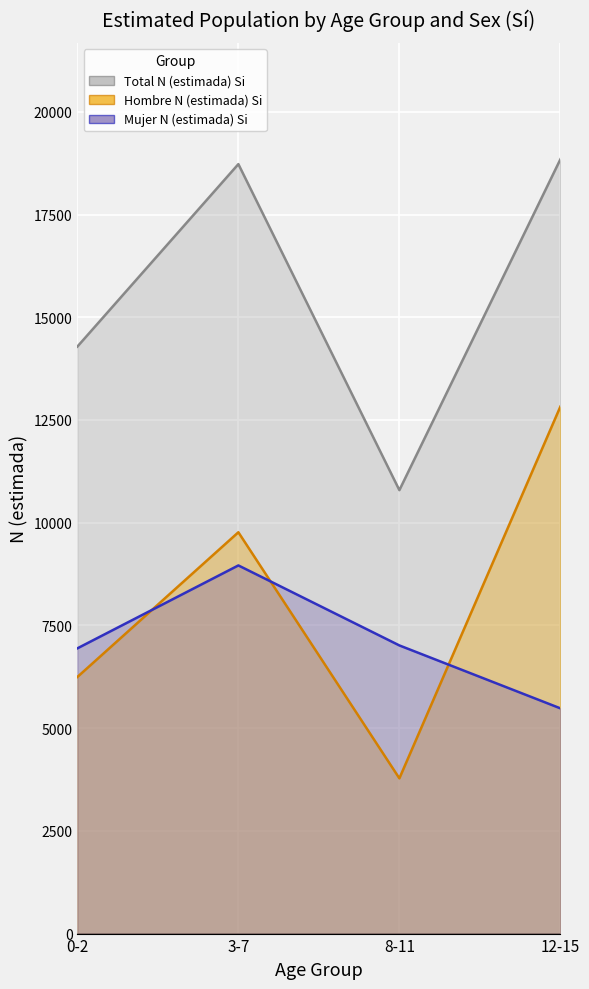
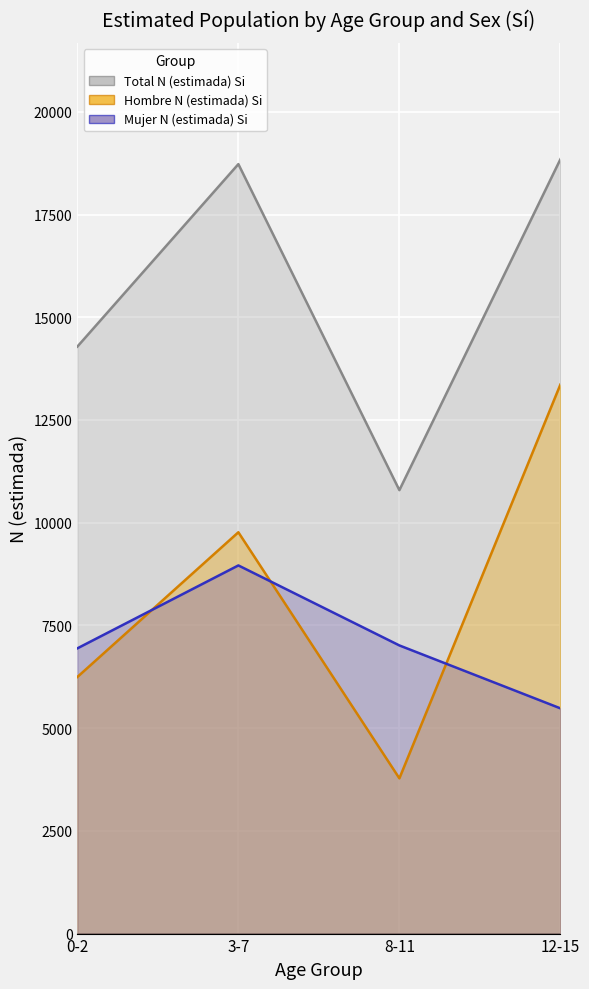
  {
    "Hombre N (estimada) Si": {
      "0-2": 6200,
      "3-7": 9800,
      "8-11": 3800,
-     "12-15": 12800
+     "12-15": 13400
    }
  }
